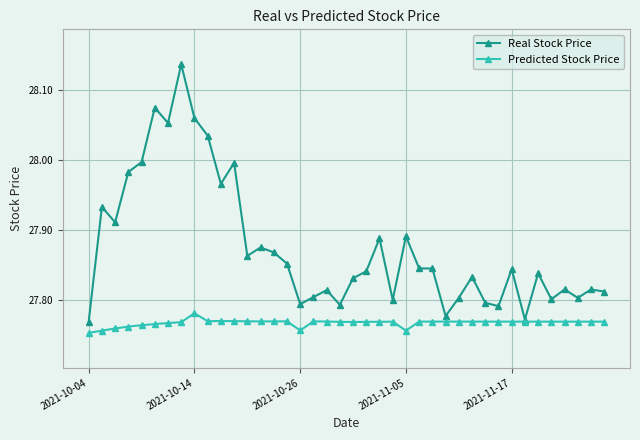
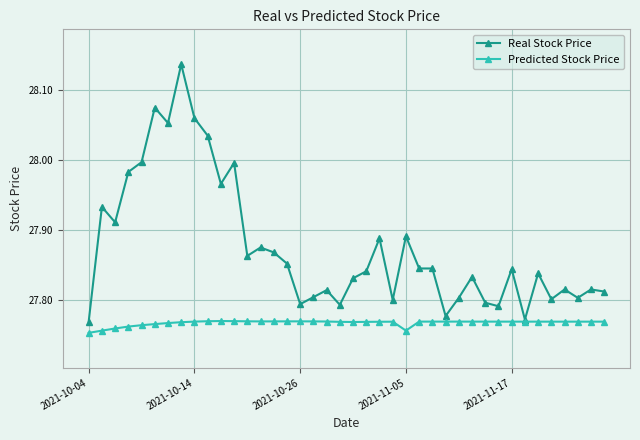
  {
    "Real Stock Price": {
      "2021-10-04": 27.77,
      "2021-10-14": 28.06,
      "2021-10-26": 27.79,
      "2021-11-05": 27.89,
      "2021-11-17": 27.84
    },
    "Predicted Stock Price": {
      "2021-10-04": 27.75,
-     "2021-10-14": 27.78,
-     "2021-10-26": 27.76,
+     "2021-10-14": 27.77,
+     "2021-10-26": 27.77,
      "2021-11-05": 27.76,
      "2021-11-17": 27.77
    }
  }
